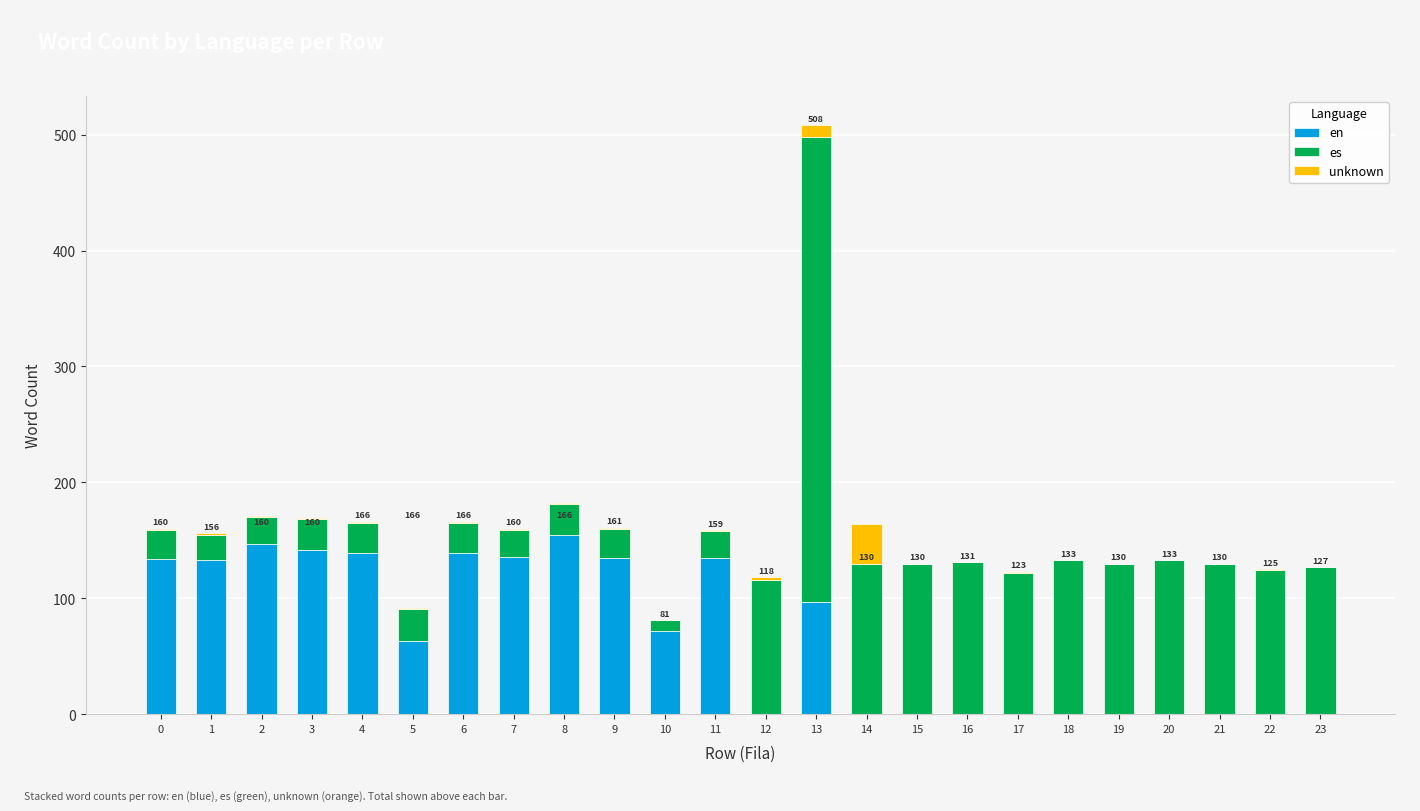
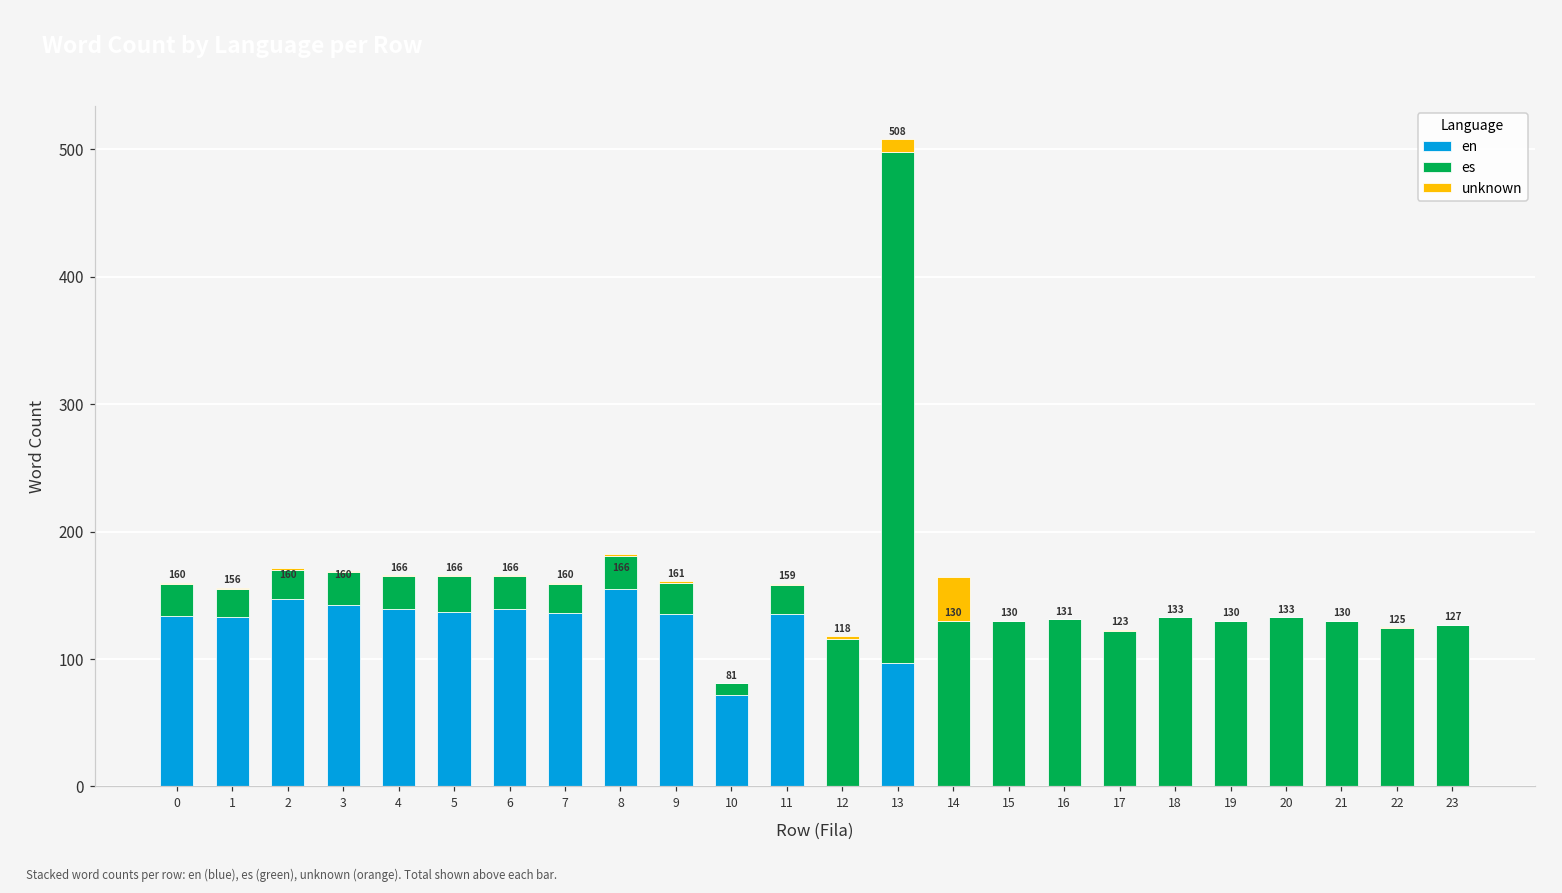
  {
    "en": {
      "0": 134,
      "1": 133,
      "2": 147,
      "3": 142,
      "4": 139,
-     "5": 63,
+     "5": 137,
      "6": 139,
      "7": 136,
      "8": 155,
      "9": 135,
      "10": 72,
      "11": 135,
      "12": 0,
      "13": 97,
      "14": 0,
      "15": 0,
      "16": 0,
      "17": 0,
      "18": 0,
      "19": 0,
      "20": 0,
      "21": 0,
      "22": 0,
      "23": 0
    },
    "es": {
      "14": 130,
      "15": 130,
      "16": 131,
      "18": 133,
      "19": 130,
      "20": 133,
      "21": 130,
      "23": 127
    }
  }
